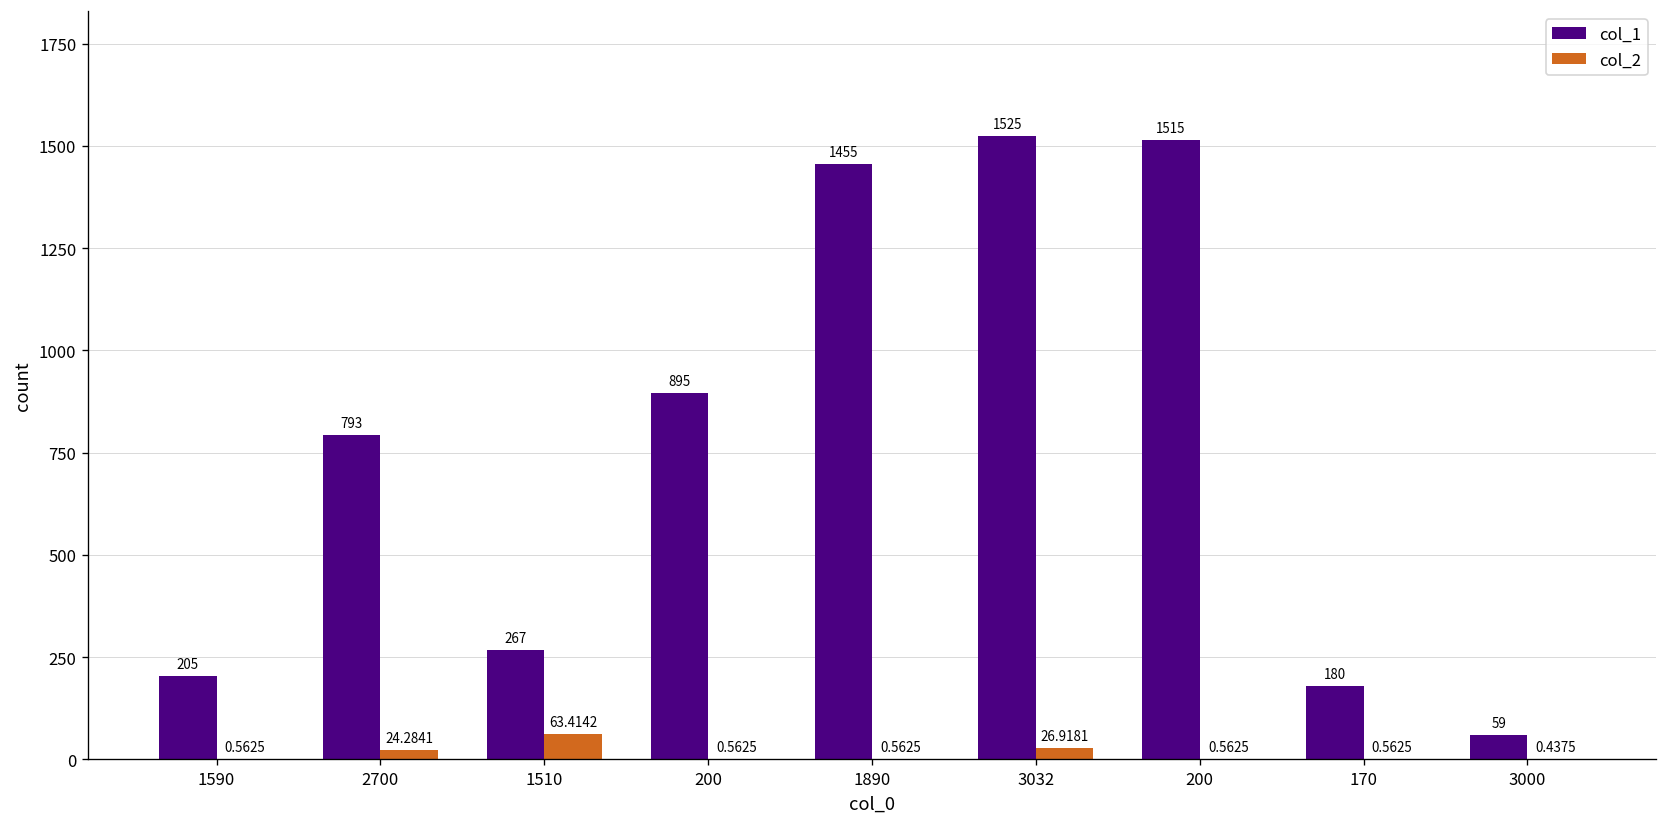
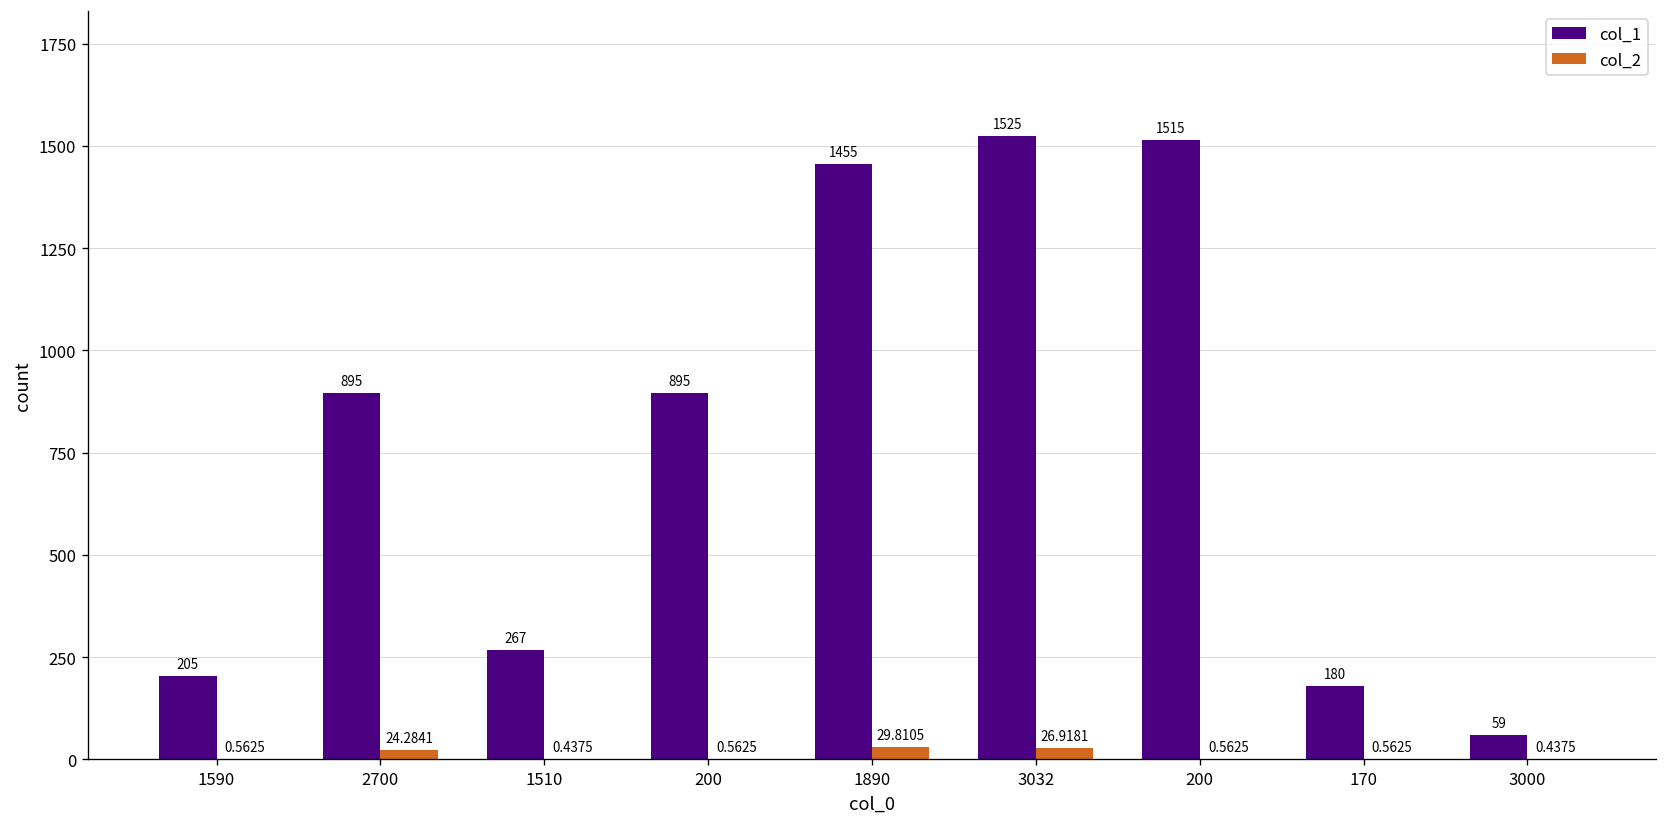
  {
    "col_1": {
      "1590": 205,
-     "2700": 793,
+     "2700": 895,
      "1510": 267,
      "1890": 1455,
      "3032": 1525,
      "170": 180,
      "3000": 59
    },
    "col_2": {
      "1590": 0.5625,
      "2700": 24.2841,
-     "1510": 63.4142,
-     "1890": 0.5625,
+     "1510": 0.4375,
+     "1890": 29.8105,
      "3032": 26.9181,
      "170": 0.5625,
      "3000": 0.4375
    }
  }
